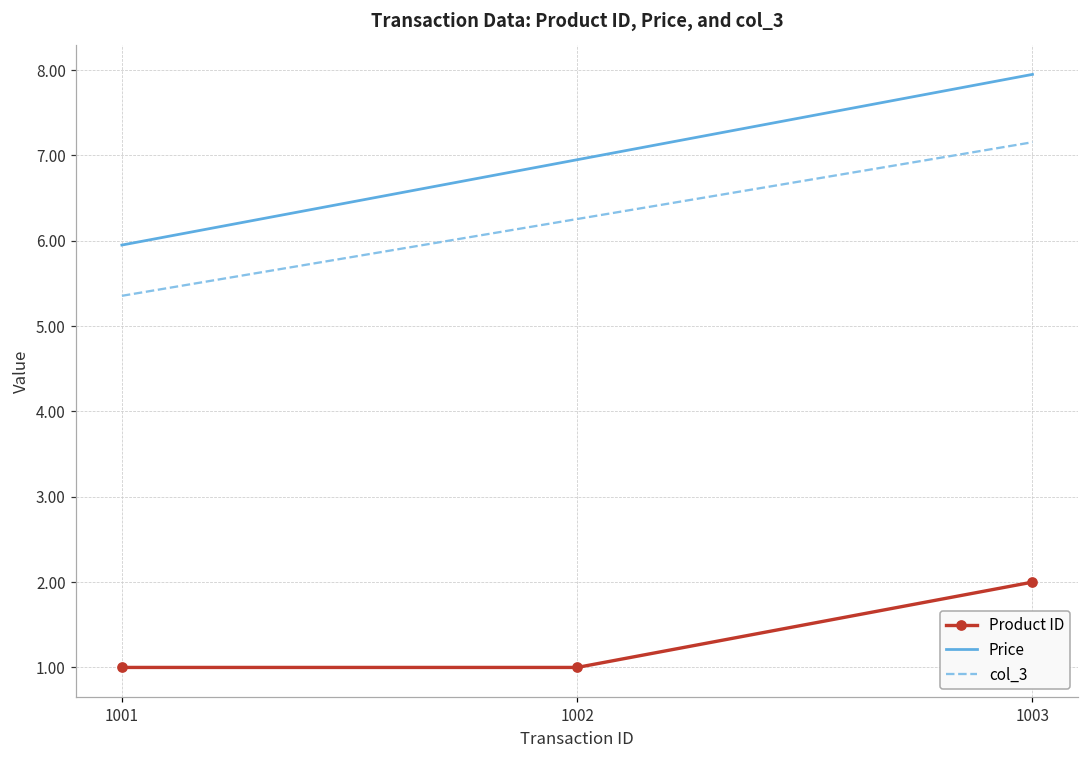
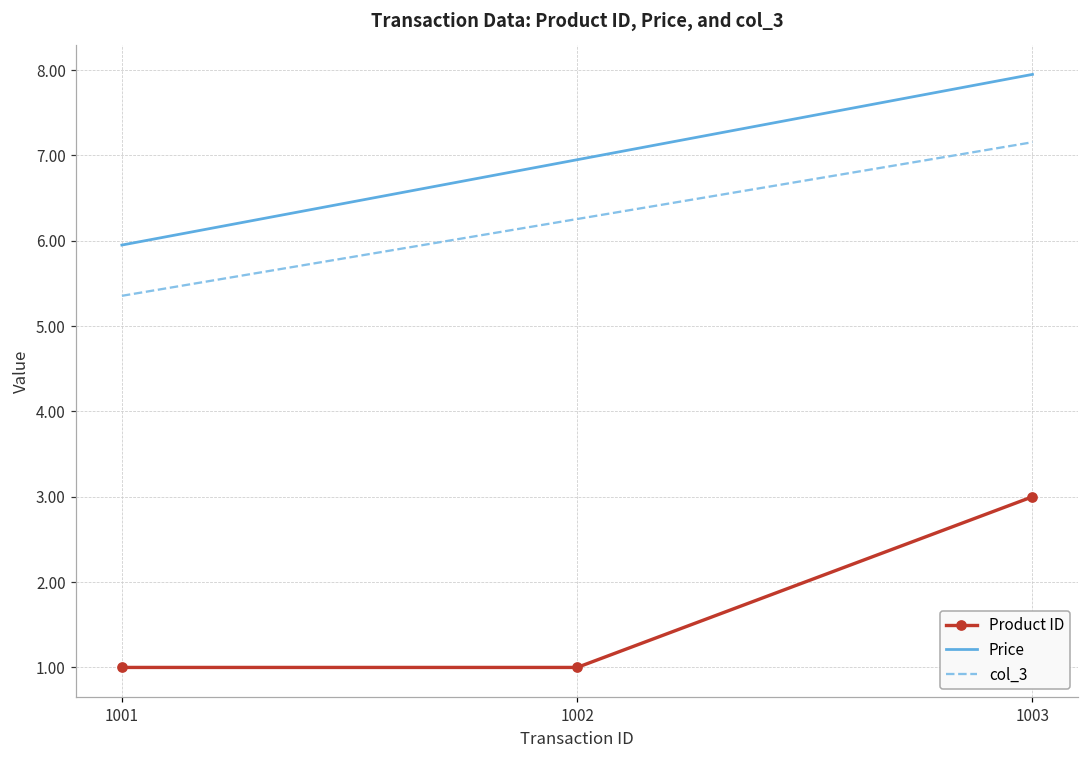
  {
    "Product ID": {
      "1001": 1,
      "1002": 1,
-     "1003": 2
+     "1003": 3
    }
  }
